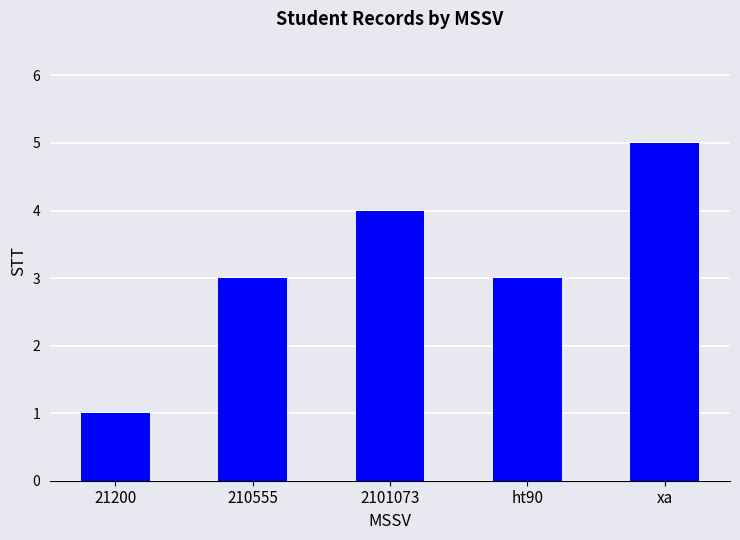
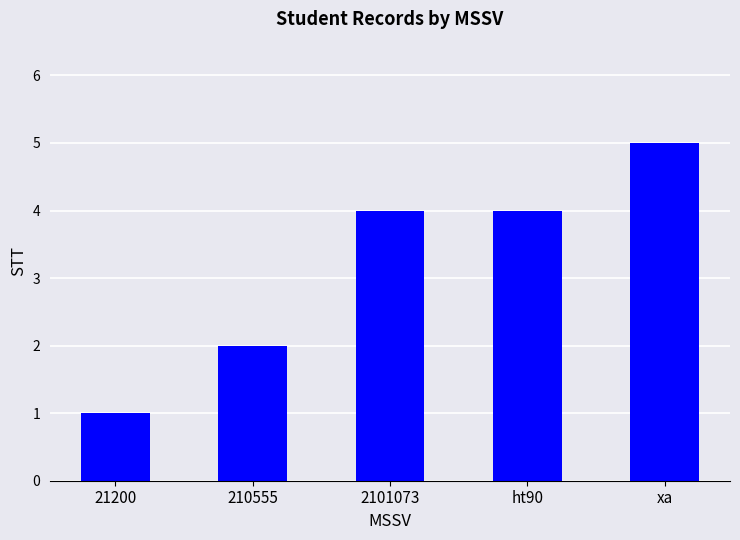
  {
    "21200": 1,
-   "210555": 3,
+   "210555": 2,
    "2101073": 4,
-   "ht90": 3,
+   "ht90": 4,
    "xa": 5
  }
